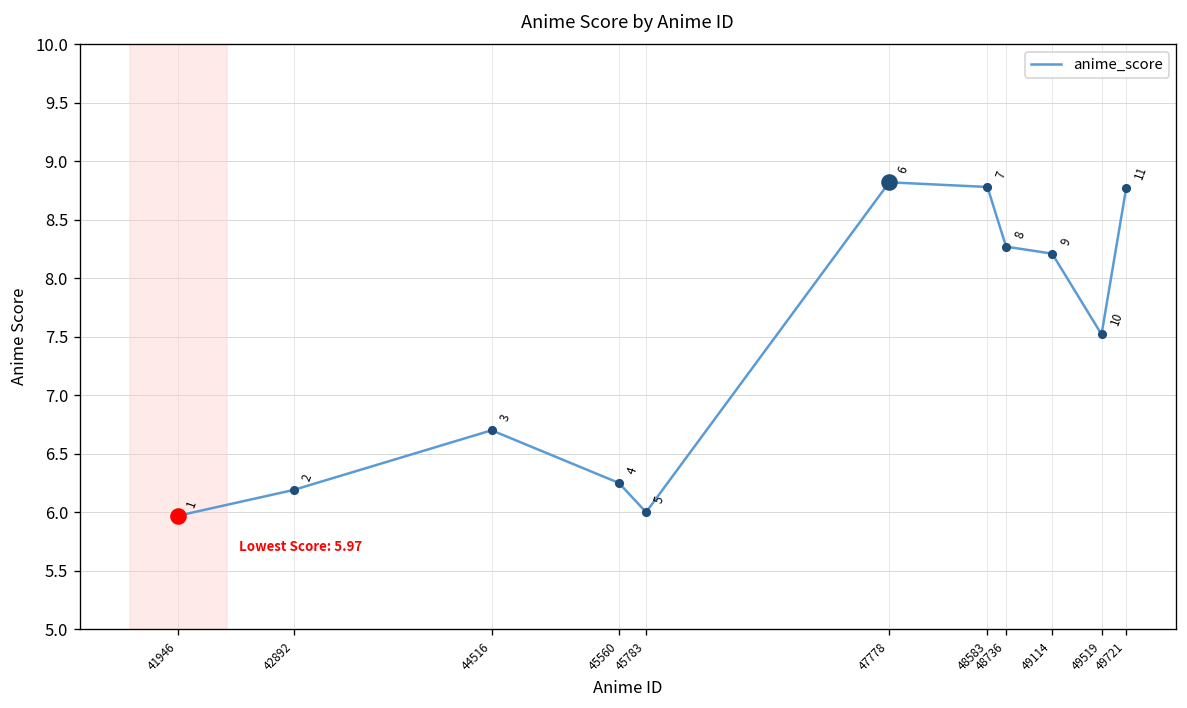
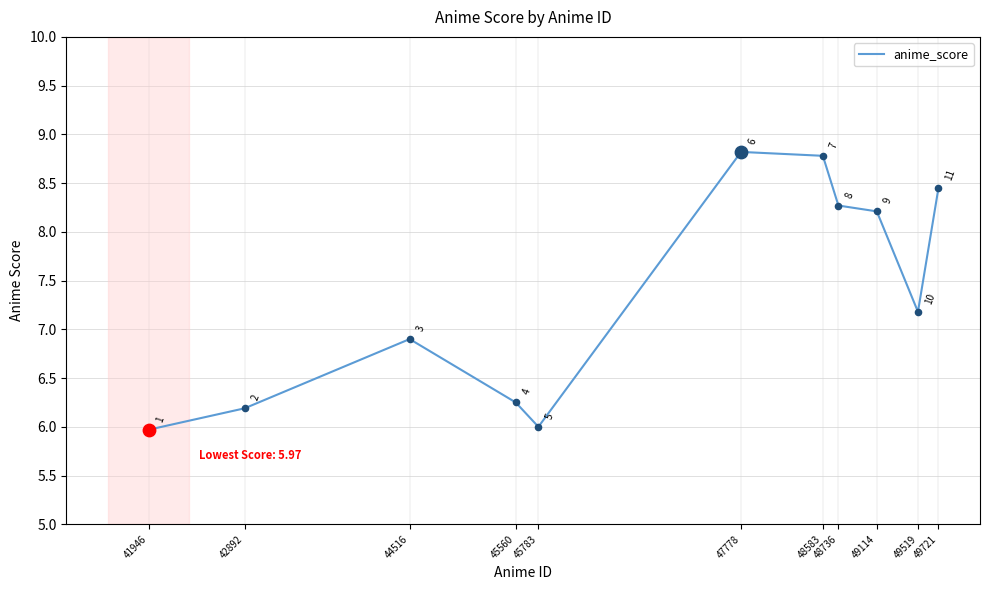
  {
    "anime_score": {
-     "44516": 6.7,
-     "49519": 7.5,
-     "49721": 8.8
+     "44516": 6.9,
+     "49519": 7.2,
+     "49721": 8.5
    }
  }
